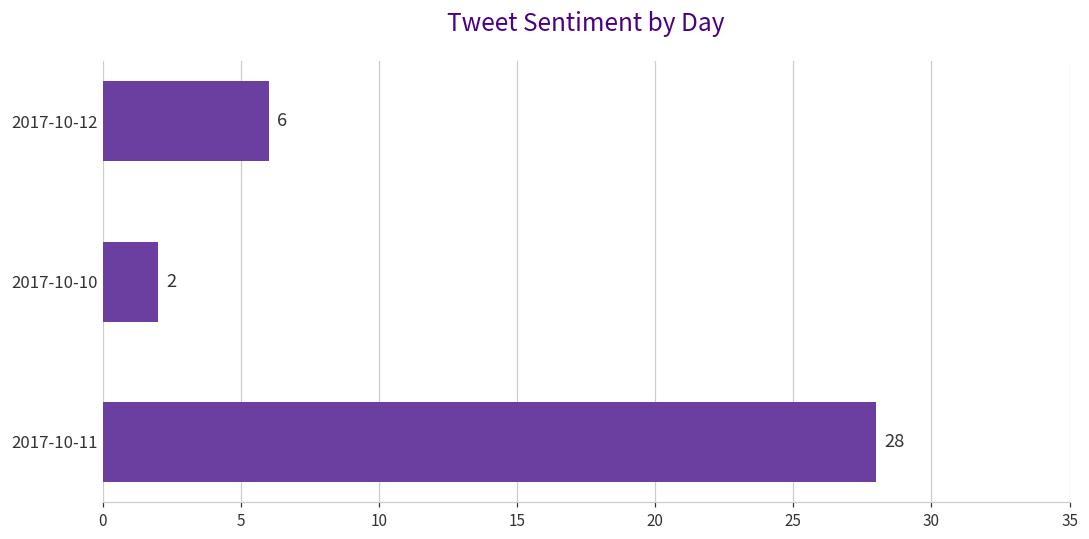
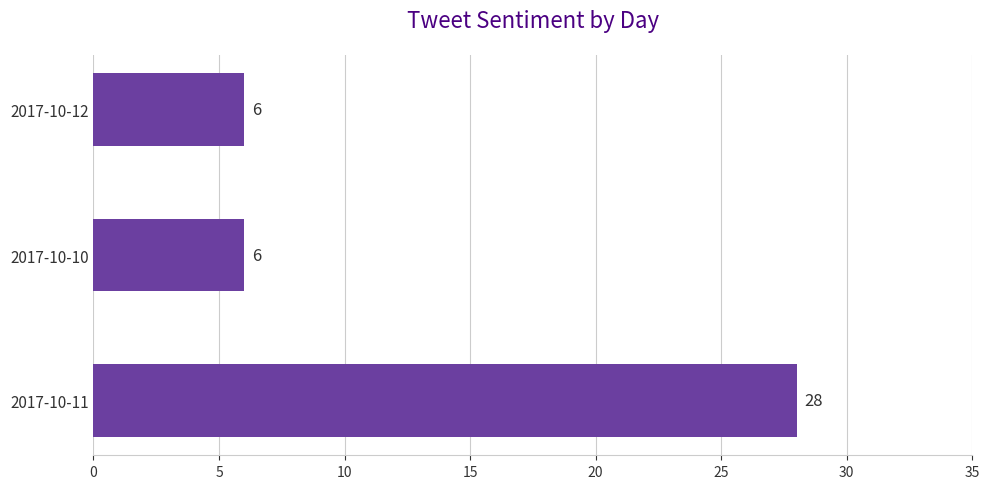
  {
    "2017-10-12": 6,
-   "2017-10-10": 2,
+   "2017-10-10": 6,
    "2017-10-11": 28
  }
